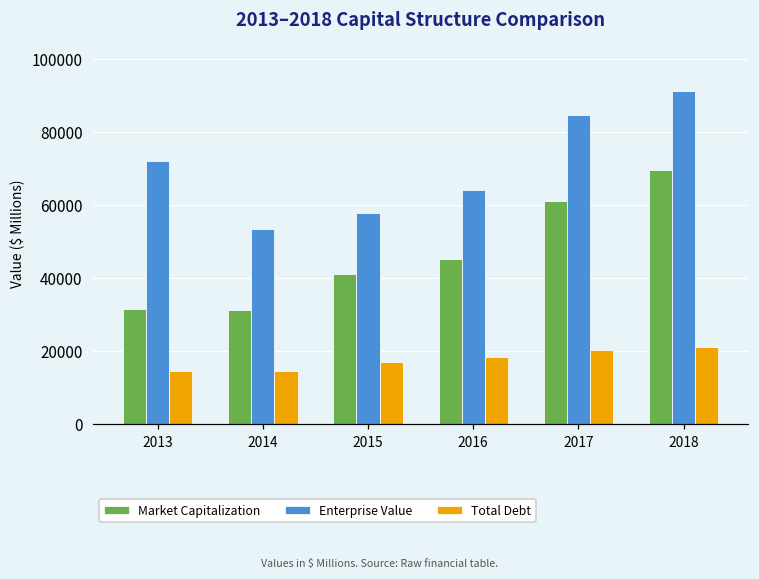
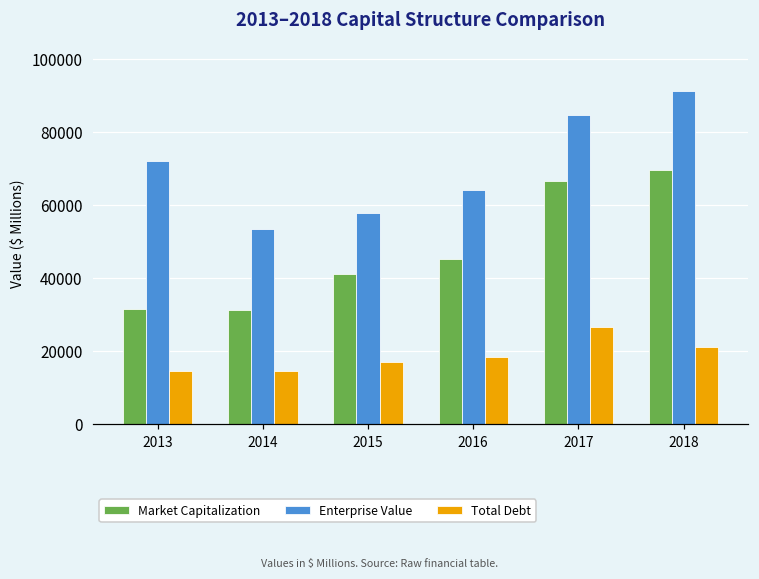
  {
    "Market Capitalization": {
      "2013": 32000,
      "2014": 31000,
      "2015": 41000,
      "2016": 45000,
-     "2017": 61000,
+     "2017": 67000,
      "2018": 70000
    },
    "Enterprise Value": {
      "2013": 72000,
      "2014": 54000,
      "2015": 58000,
      "2016": 64000,
      "2017": 85000,
      "2018": 91000
    },
    "Total Debt": {
      "2013": 14000,
      "2014": 15000,
      "2015": 17000,
      "2016": 19000,
-     "2017": 20000,
+     "2017": 27000,
      "2018": 21000
    }
  }
